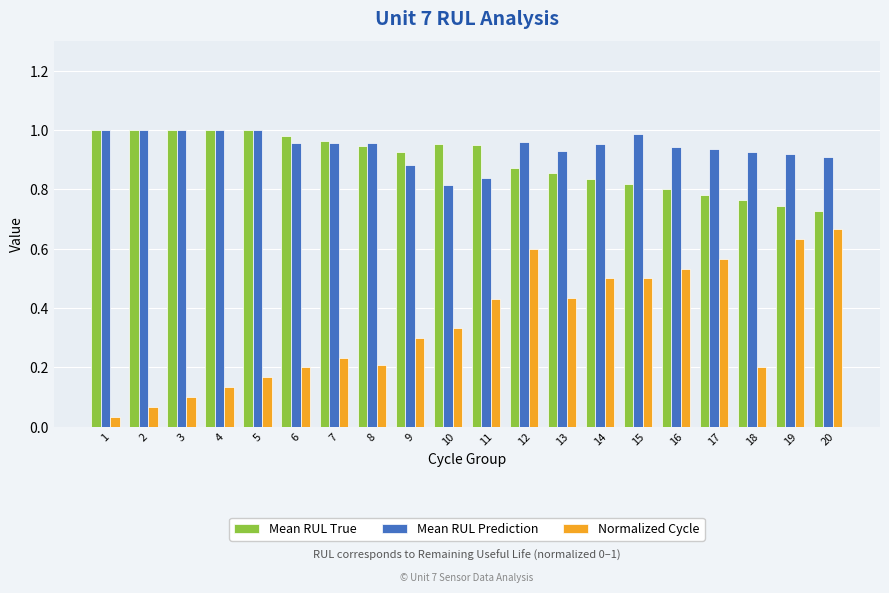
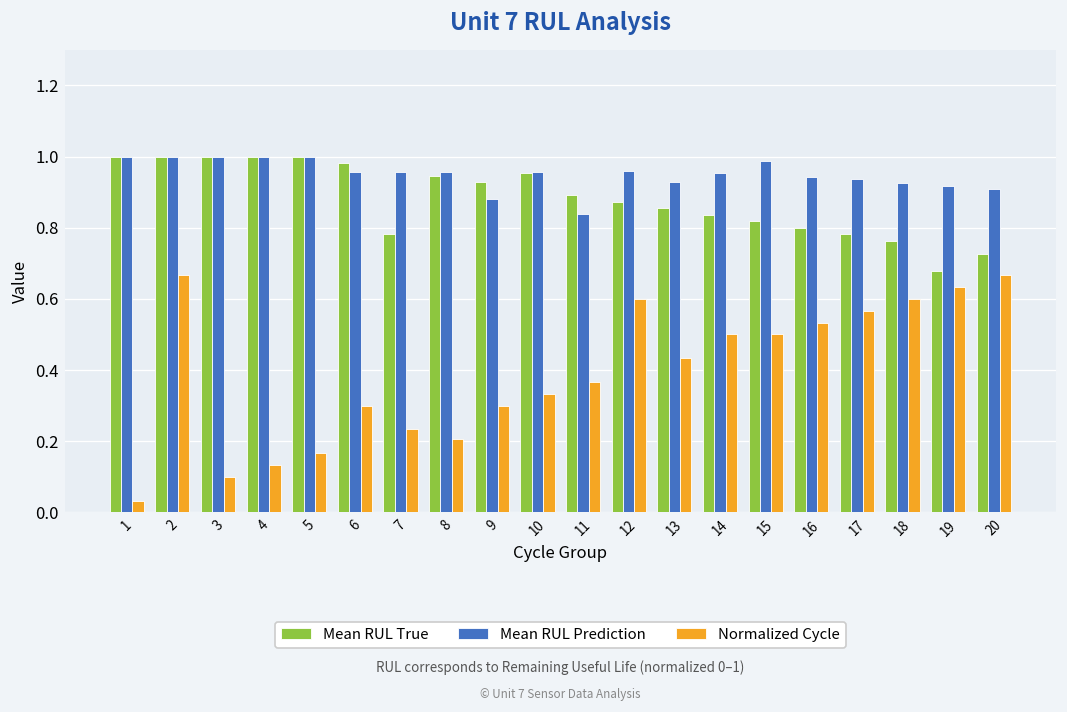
  {
    "Mean RUL True": {
      "1": 1.00,
      "2": 1.00,
      "3": 1.00,
      "4": 1.00,
      "5": 1.00,
      "6": 0.98,
-     "7": 0.96,
+     "7": 0.78,
      "8": 0.95,
      "9": 0.93,
      "10": 0.96,
-     "11": 0.95,
+     "11": 0.89,
      "12": 0.87,
      "13": 0.85,
      "14": 0.84,
      "15": 0.82,
      "16": 0.80,
      "17": 0.78,
      "18": 0.76,
-     "19": 0.75,
+     "19": 0.68,
      "20": 0.73
    },
    "Mean RUL Prediction": {
      "1": 1.00,
      "2": 1.00,
      "3": 1.00,
      "4": 1.00,
      "5": 1.00,
      "6": 0.96,
      "7": 0.96,
      "8": 0.96,
      "9": 0.88,
-     "10": 0.81,
+     "10": 0.96,
      "11": 0.84,
      "12": 0.96,
      "13": 0.93,
      "14": 0.95,
      "15": 0.99,
      "16": 0.94,
      "17": 0.94,
      "18": 0.93,
      "19": 0.92,
      "20": 0.91
    },
    "Normalized Cycle": {
      "1": 0.03,
-     "2": 0.07,
+     "2": 0.67,
      "3": 0.10,
      "4": 0.13,
      "5": 0.17,
-     "6": 0.2,
+     "6": 0.3,
      "7": 0.23,
      "8": 0.21,
      "9": 0.30,
      "10": 0.33,
-     "11": 0.43,
+     "11": 0.37,
      "12": 0.60,
      "13": 0.43,
      "14": 0.50,
      "15": 0.50,
      "16": 0.53,
      "17": 0.57,
-     "18": 0.2,
+     "18": 0.6,
      "19": 0.63,
      "20": 0.67
    }
  }
